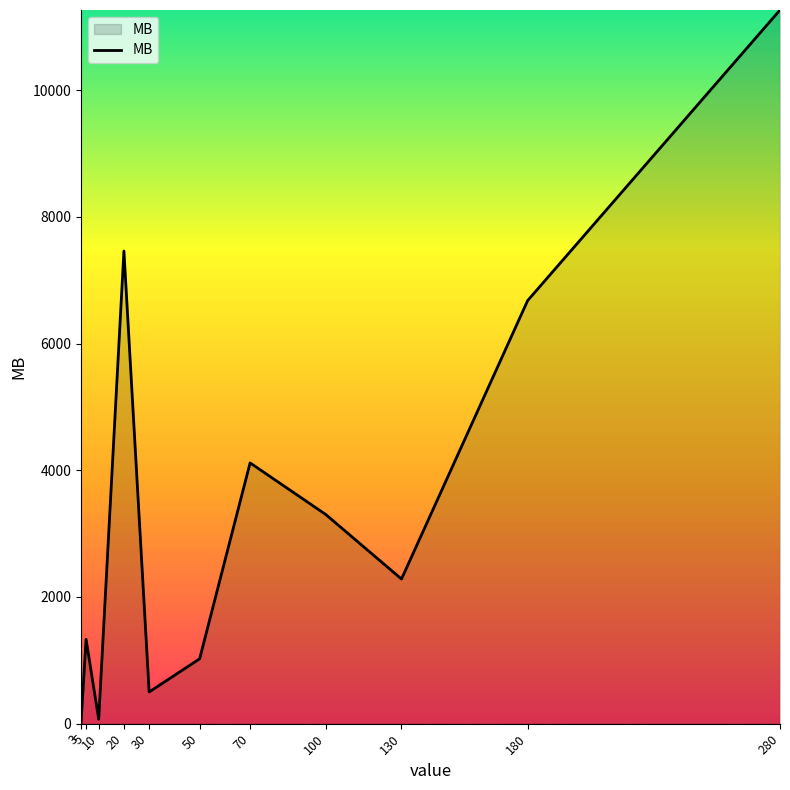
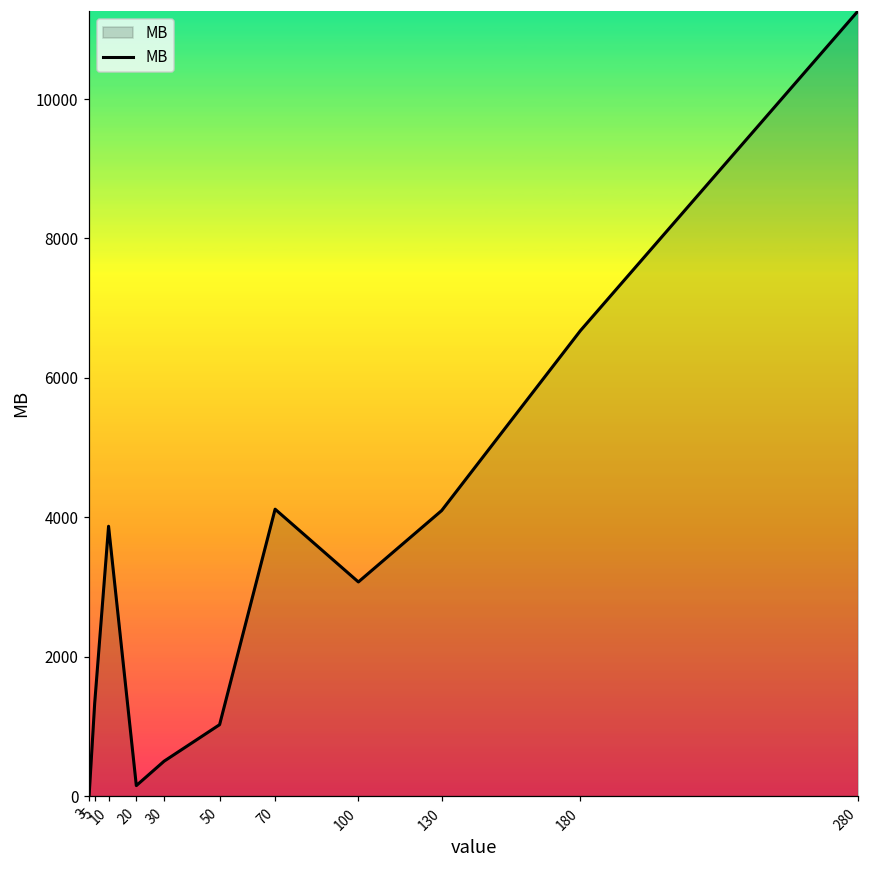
  {
    "3": 0,
    "5": 1300,
-   "10": 100,
-   "20": 7500,
+   "10": 3900,
+   "20": 200,
    "30": 500,
    "50": 1000,
    "70": 4100,
-   "100": 3300,
-   "130": 2300,
+   "100": 3100,
+   "130": 4100,
    "180": 6700,
    "280": 11300
  }
